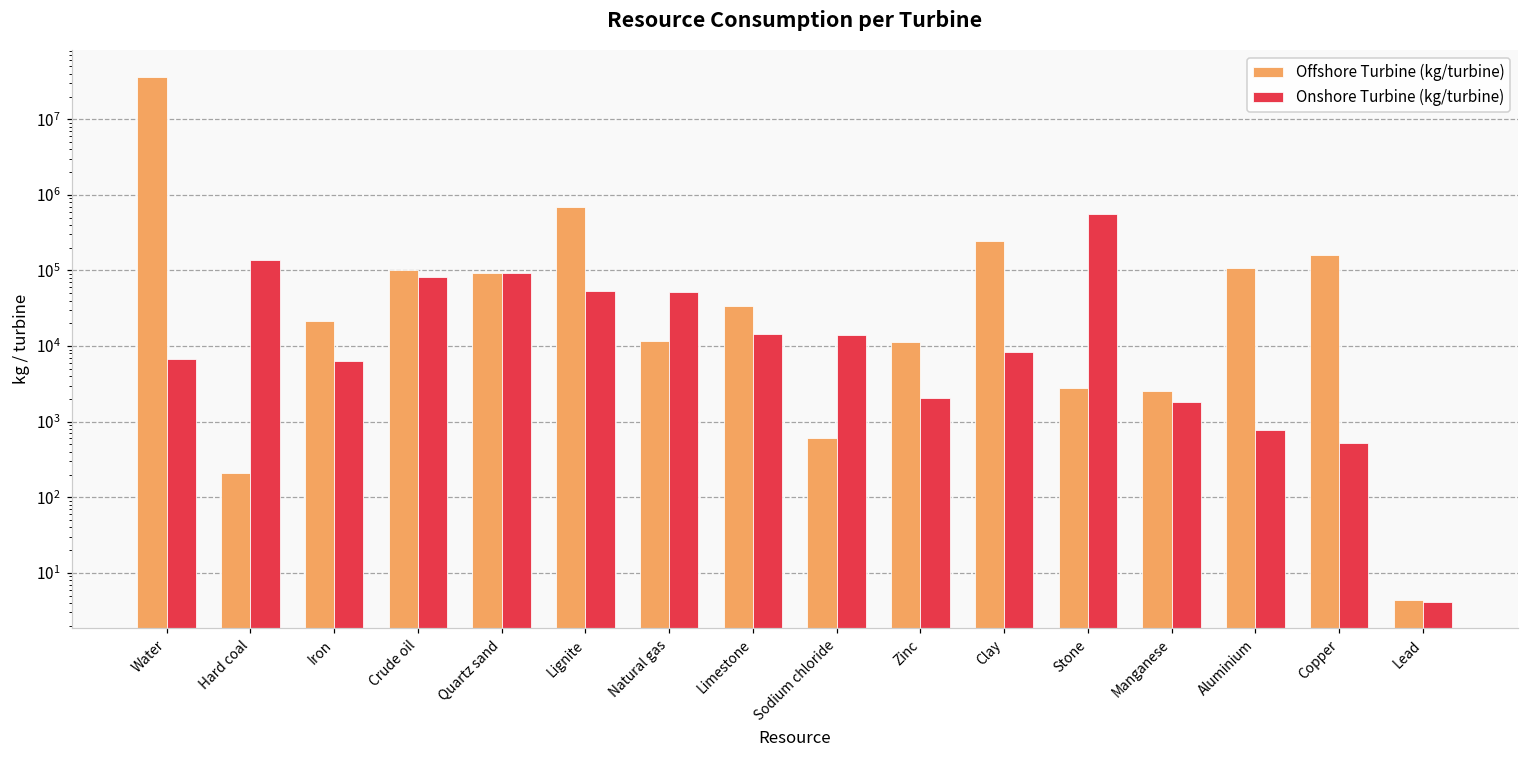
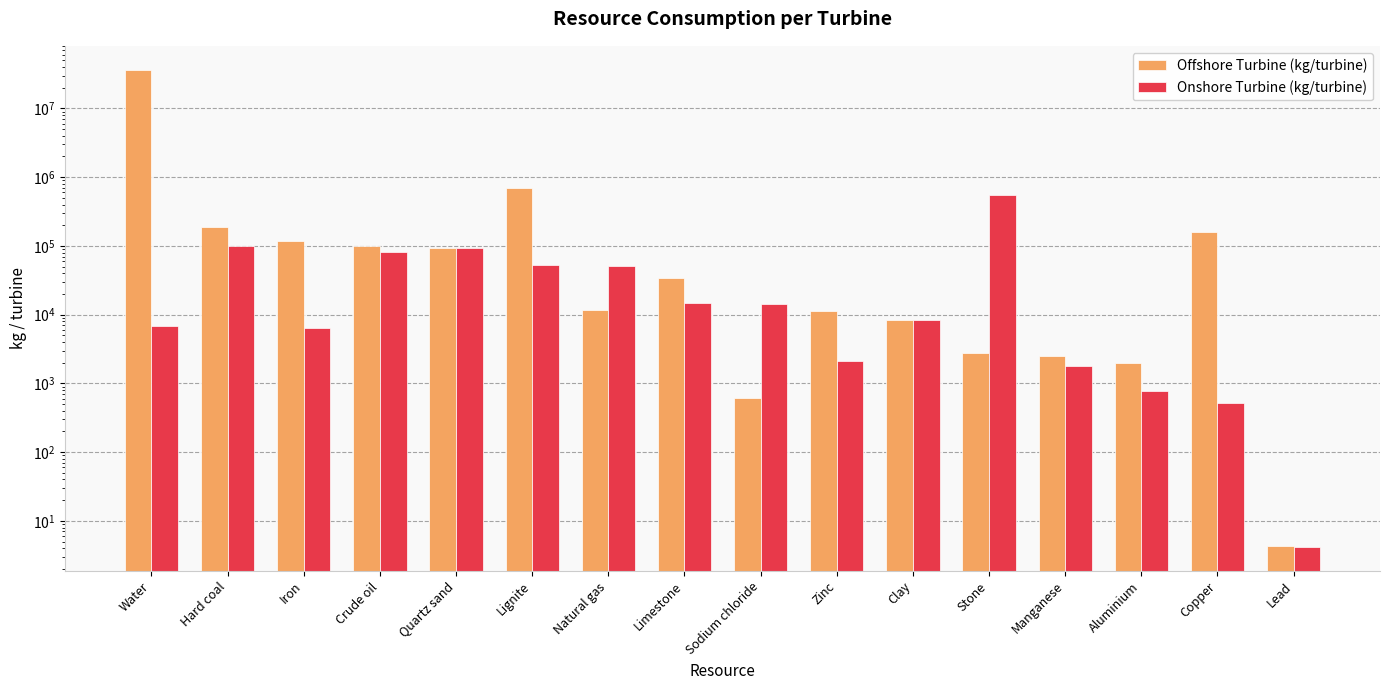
  {
    "Offshore Turbine (kg/turbine)": {
      "Water": 40000000,
-     "Hard coal": 210,
-     "Iron": 21000,
+     "Hard coal": 190000,
+     "Iron": 120000,
      "Crude oil": 100000,
      "Quartz sand": 90000,
      "Lignite": 700000,
      "Natural gas": 12000,
      "Limestone": 30000,
      "Sodium chloride": 600,
      "Zinc": 11000,
-     "Clay": 250000,
+     "Clay": 8000,
      "Stone": 2800,
      "Manganese": 2500,
-     "Aluminium": 110000,
+     "Aluminium": 2000,
      "Copper": 160000,
      "Lead": 4
    },
    "Onshore Turbine (kg/turbine)": {
      "Water": 7000,
-     "Hard coal": 140000,
+     "Hard coal": 100000,
      "Iron": 6000,
      "Crude oil": 80000,
      "Quartz sand": 90000,
      "Lignite": 50000,
      "Natural gas": 50000,
      "Limestone": 15000,
      "Sodium chloride": 14000,
      "Zinc": 2100,
      "Clay": 8000,
      "Stone": 600000,
      "Manganese": 1800,
      "Aluminium": 800,
      "Copper": 500,
      "Lead": 4
    }
  }
